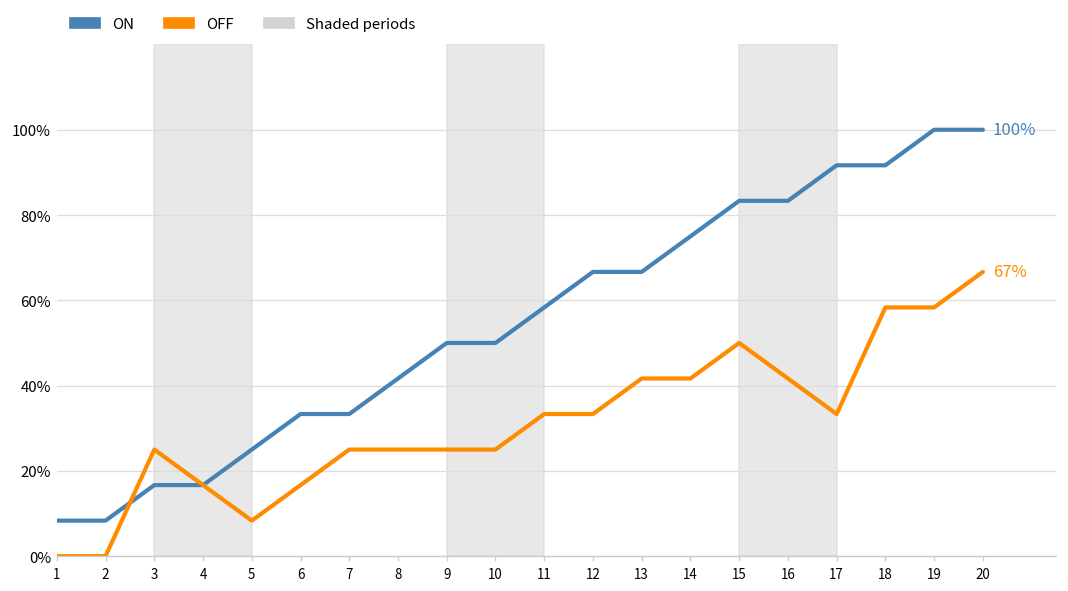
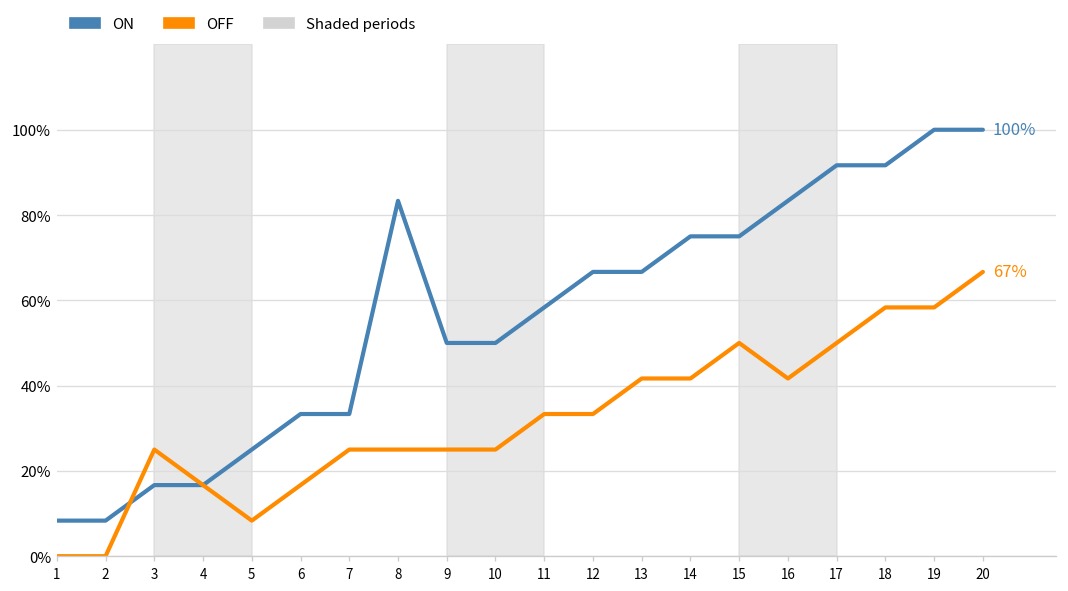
  {
    "ON": {
      "1": "8%",
      "2": "8%",
      "3": "17%",
      "5": "25%",
      "6": "33%",
      "7": "33%",
-     "8": "42%",
+     "8": "83%",
      "9": "50%",
      "10": "50%",
      "11": "58%",
      "12": "67%",
      "13": "67%",
      "14": "75%",
-     "15": "83%",
+     "15": "75%",
      "16": "83%",
      "17": "92%",
      "18": "92%",
      "19": "100%"
    },
    "OFF": {
      "1": "0%",
      "2": "0%",
      "3": "25%",
      "5": "8%",
      "6": "17%",
      "7": "25%",
      "8": "25%",
      "9": "25%",
      "10": "25%",
      "11": "33%",
      "12": "33%",
      "13": "42%",
      "14": "42%",
      "15": "50%",
      "16": "42%",
-     "17": "33%",
+     "17": "50%",
      "18": "58%",
      "19": "58%"
    }
  }
